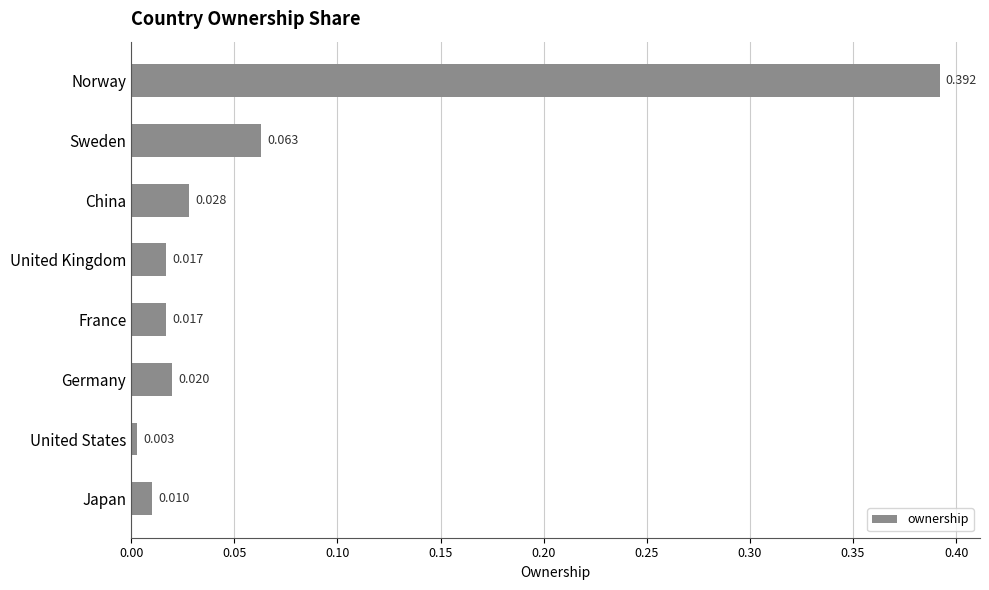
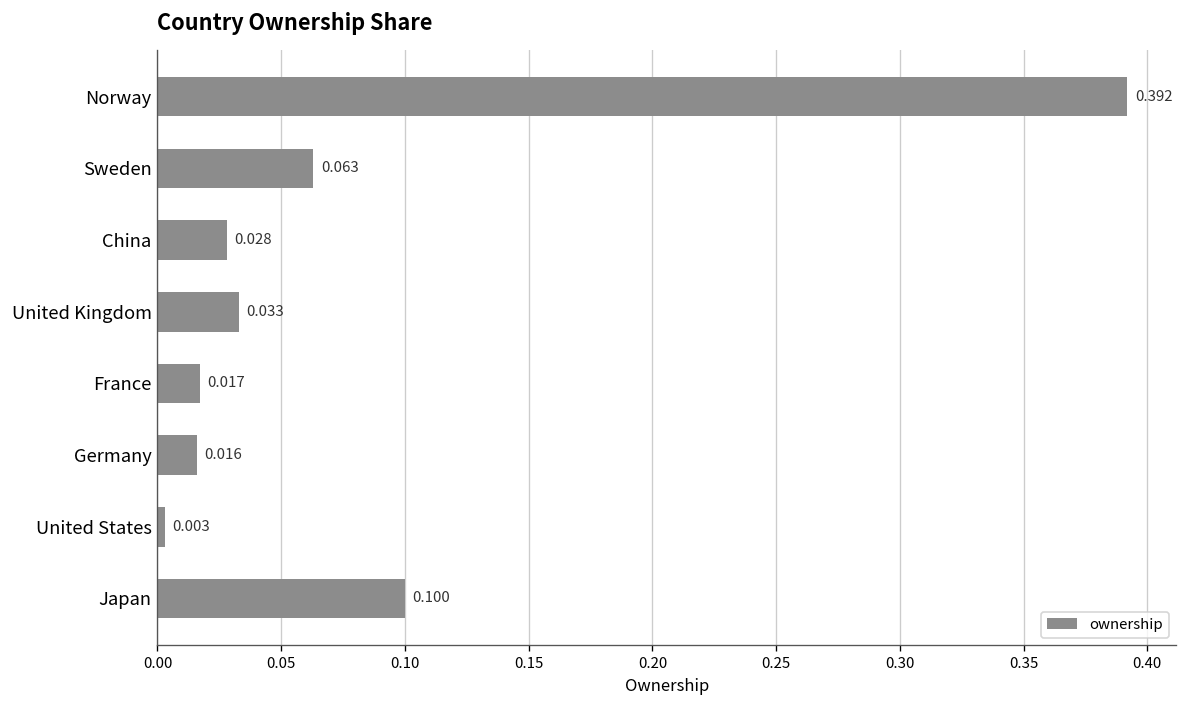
  {
    "Norway": 0.392,
    "Sweden": 0.063,
    "China": 0.028,
-   "United Kingdom": 0.017,
+   "United Kingdom": 0.033,
    "France": 0.017,
-   "Germany": 0.020,
+   "Germany": 0.016,
    "United States": 0.003,
-   "Japan": 0.010
+   "Japan": 0.100
  }
